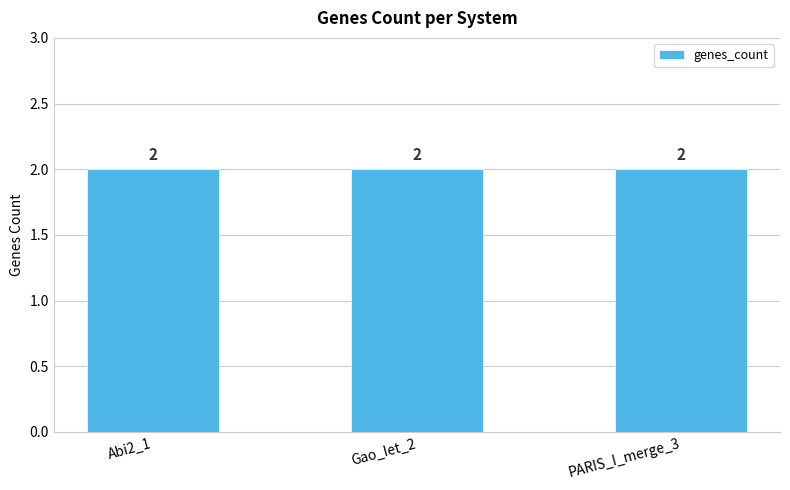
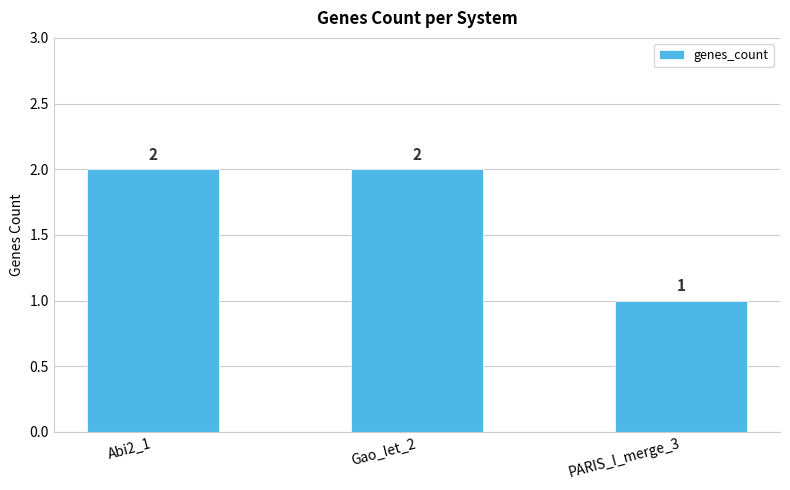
  {
    "Abi2_1": 2,
    "Gao_Iet_2": 2,
-   "PARIS_I_merge_3": 2
+   "PARIS_I_merge_3": 1
  }
